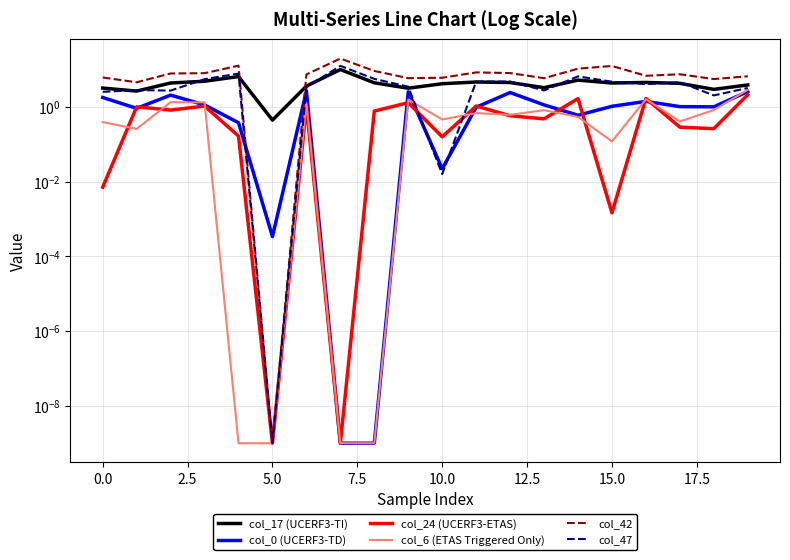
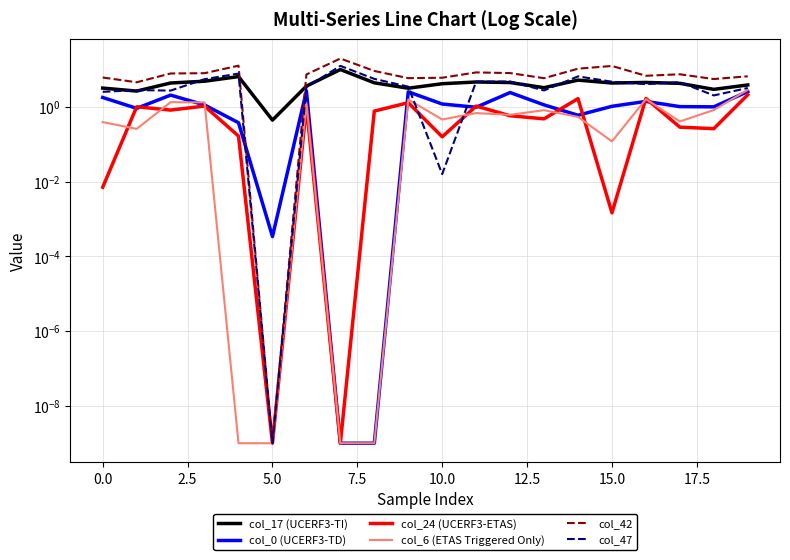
  {
    "col_17 (UCERF3-TI)": {
      "0.0": 3,
      "5.0": 0.4,
      "10.0": 4
    },
    "col_0 (UCERF3-TD)": {
      "0.0": 2,
      "5.0": 0.0003,
-     "10.0": 0.02,
+     "10.0": 1.2,
      "15.0": 1.0
    },
    "col_24 (UCERF3-ETAS)": {
      "0.0": 0.007,
      "10.0": 0.16,
      "15.0": 0.0015
    },
    "col_6 (ETAS Triggered Only)": {
      "0.0": 0.4,
      "10.0": 0.5,
      "15.0": 0.12
    },
    "col_42": {
      "0.0": 6,
      "10.0": 6,
      "15.0": 12
    },
    "col_47": {
      "0.0": 3,
      "10.0": 0.016
    }
  }
